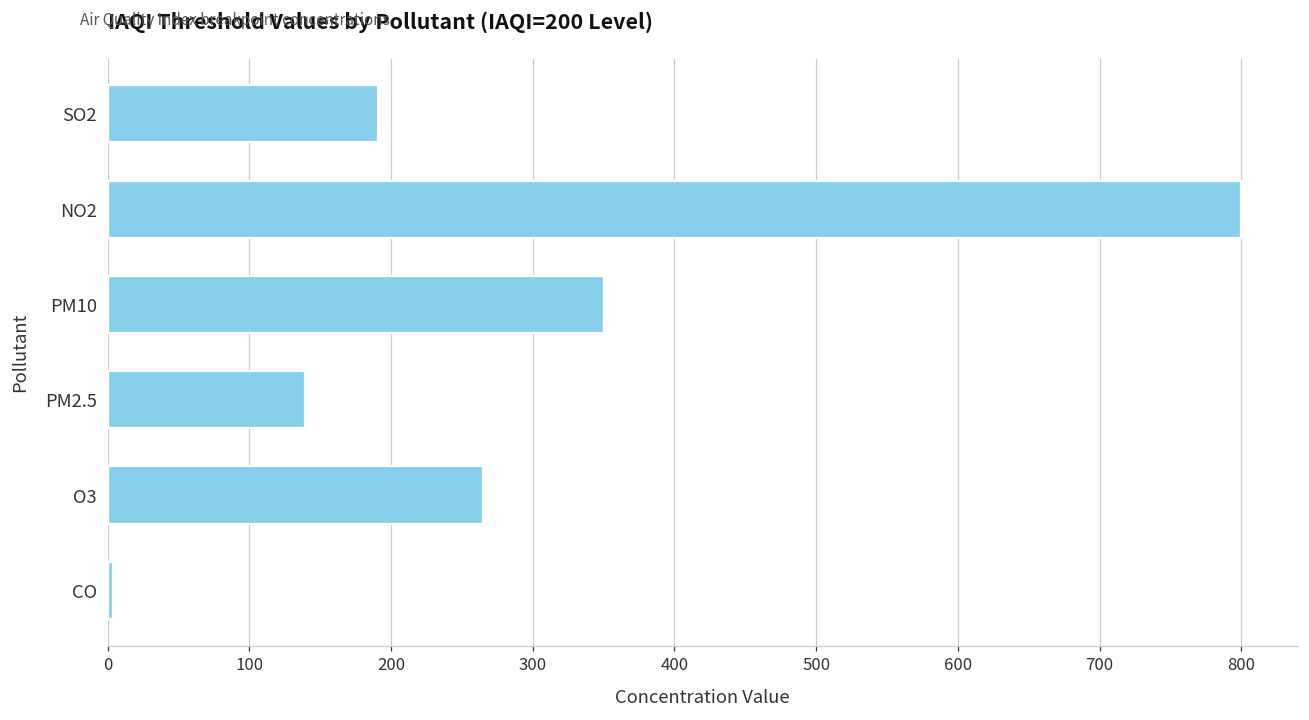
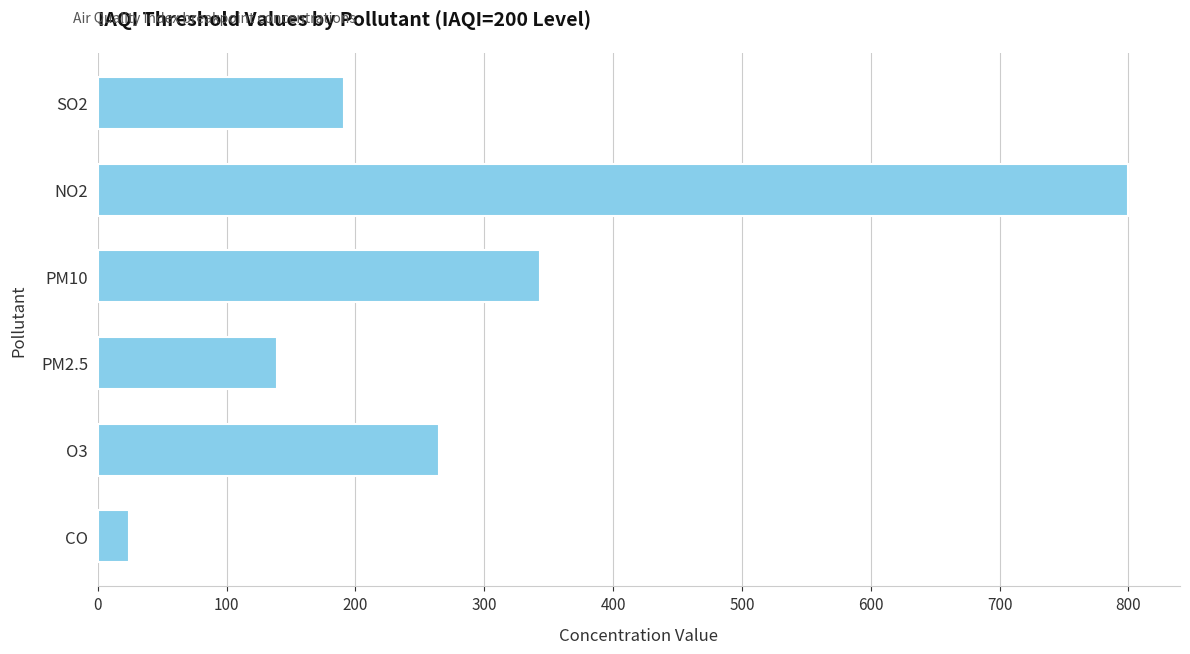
  {
    "SO2": 191,
    "NO2": 800,
-   "PM10": 350,
+   "PM10": 343,
    "PM2.5": 139,
    "O3": 265,
-   "CO": 4
+   "CO": 24
  }
